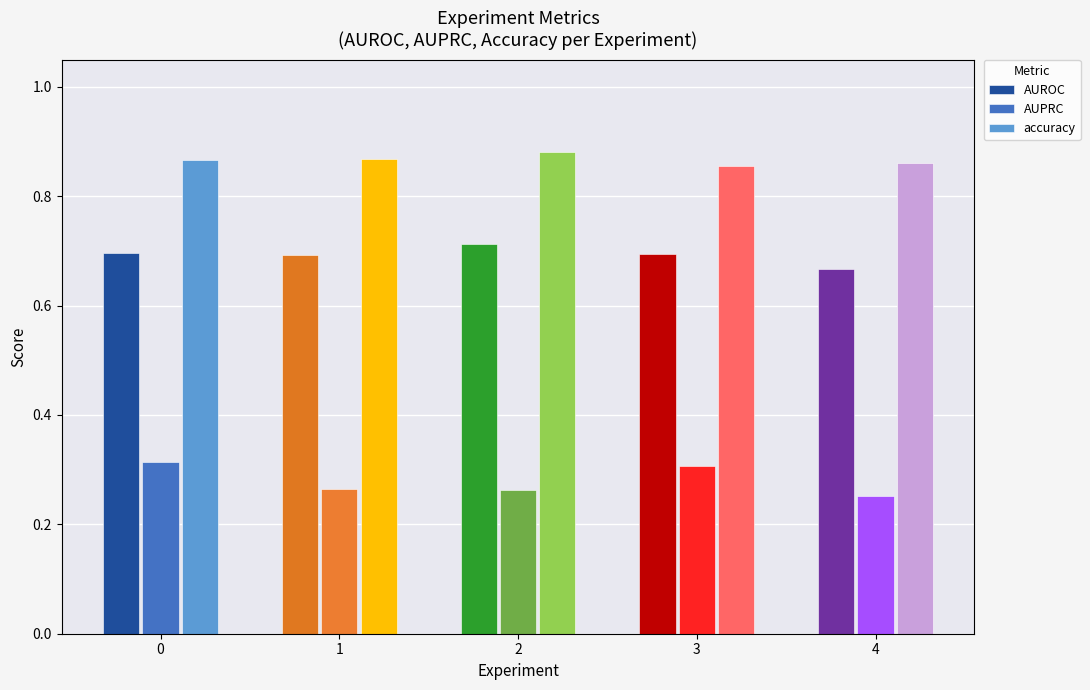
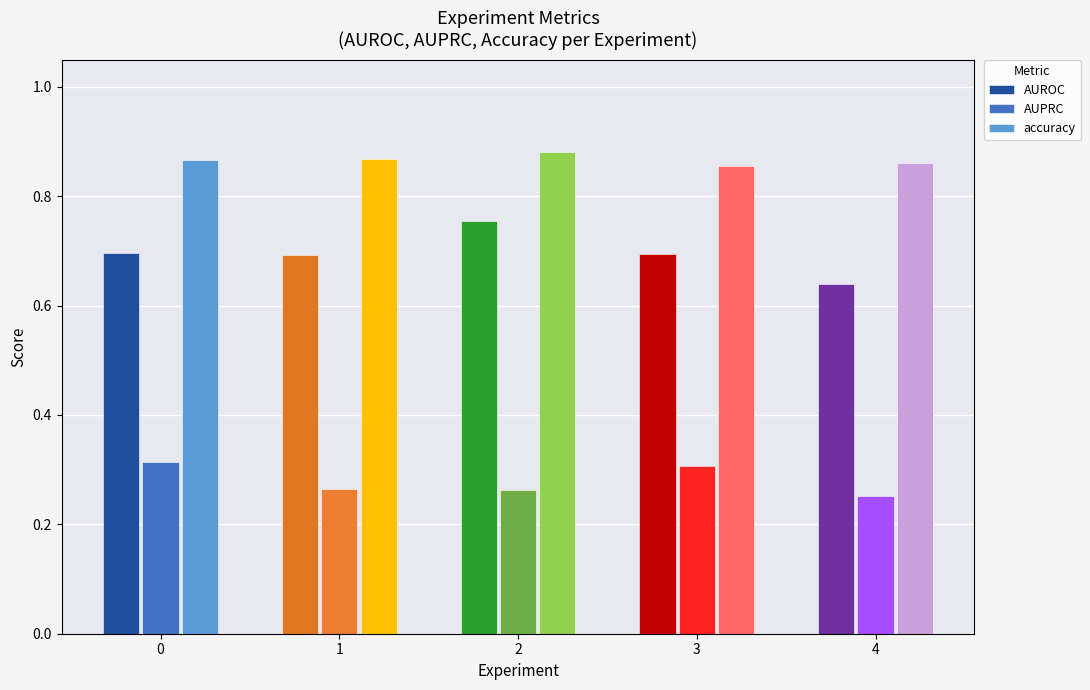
  {
    "AUROC": {
      "0": 0.70,
      "1": 0.69,
-     "2": 0.71,
+     "2": 0.75,
      "3": 0.69,
-     "4": 0.67
+     "4": 0.64
    }
  }
